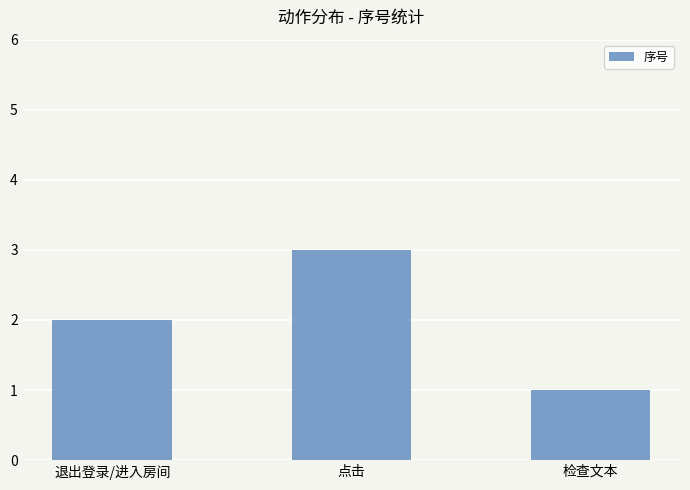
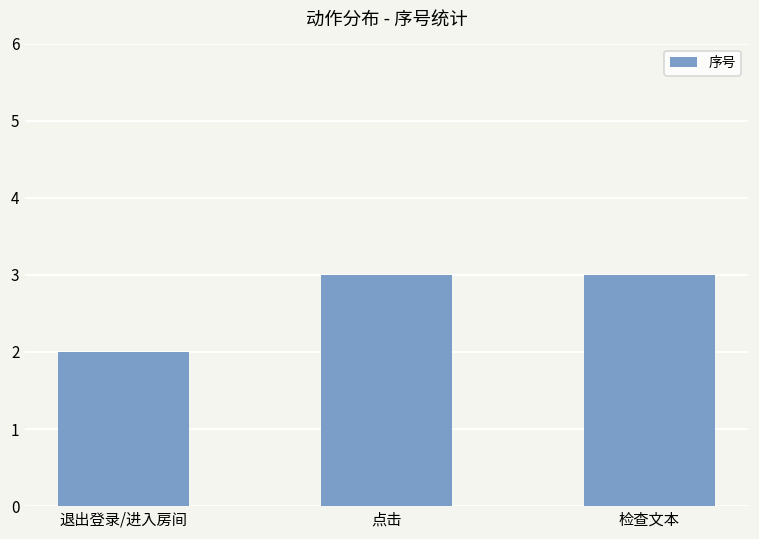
  {
    "退出登录/进入房间": 2,
    "点击": 3,
-   "检查文本": 1
+   "检查文本": 3
  }
